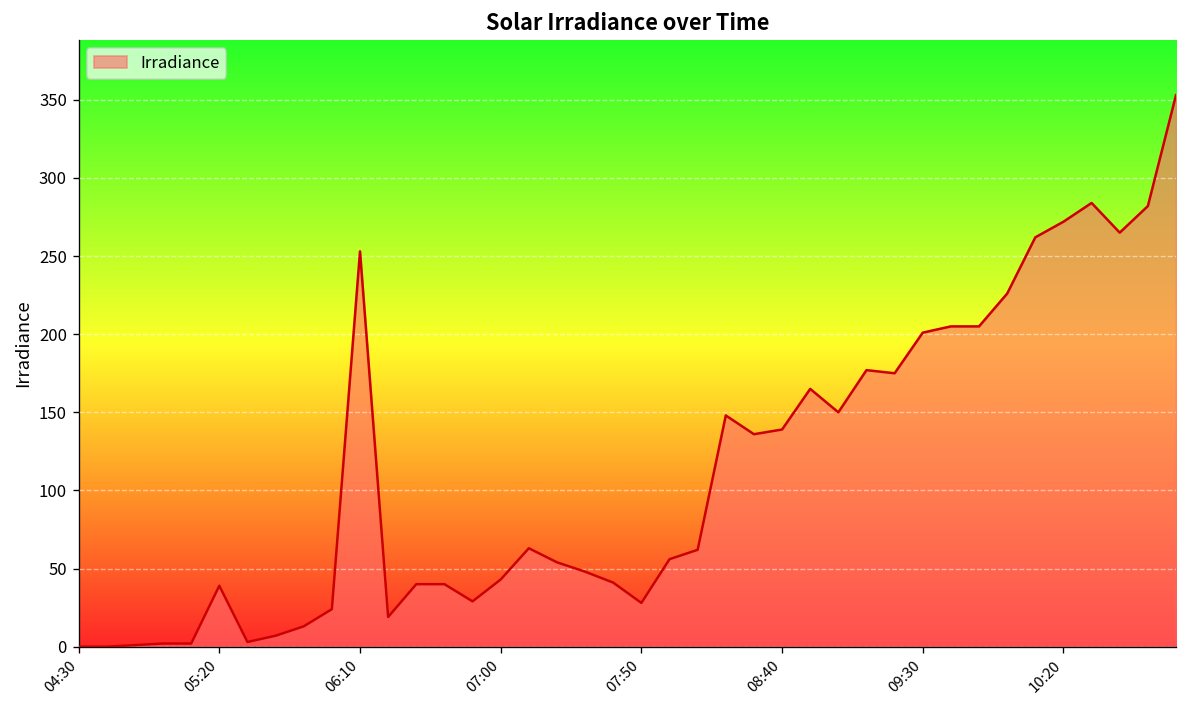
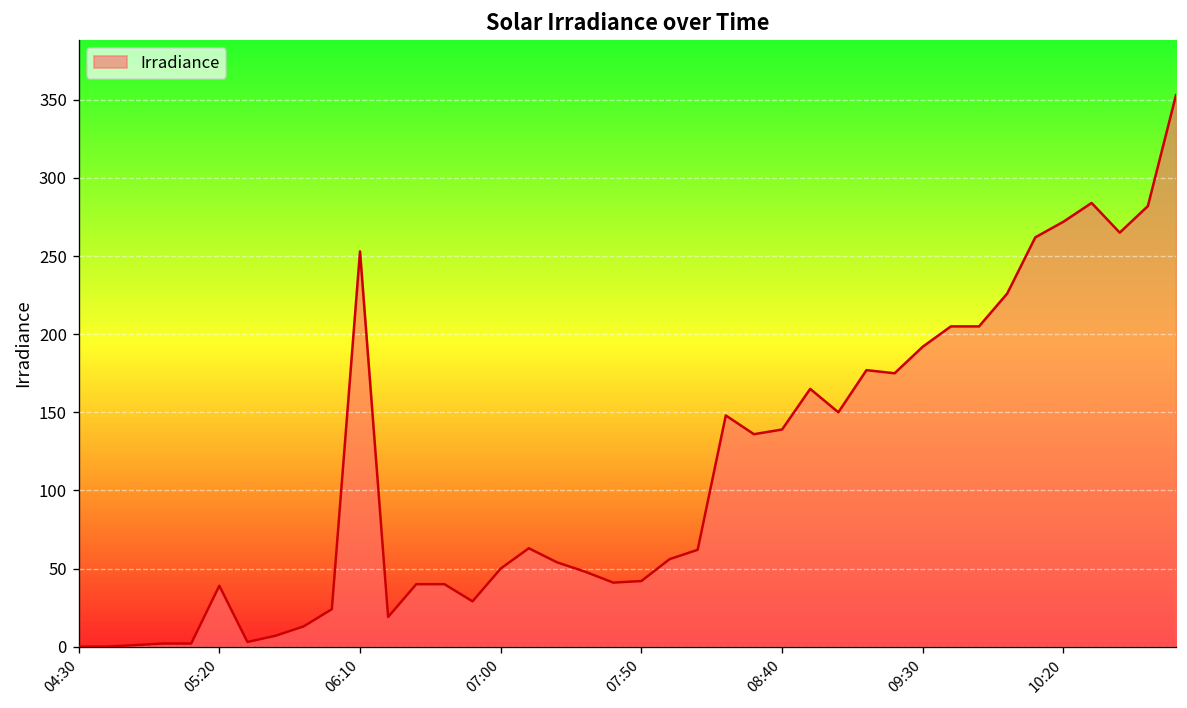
  {
    "04:30": 0,
    "05:20": 39,
    "06:10": 253,
-   "07:00": 43,
-   "07:50": 28,
+   "07:00": 50,
+   "07:50": 42,
    "08:40": 139,
-   "09:30": 201,
+   "09:30": 192,
    "10:20": 272
  }
